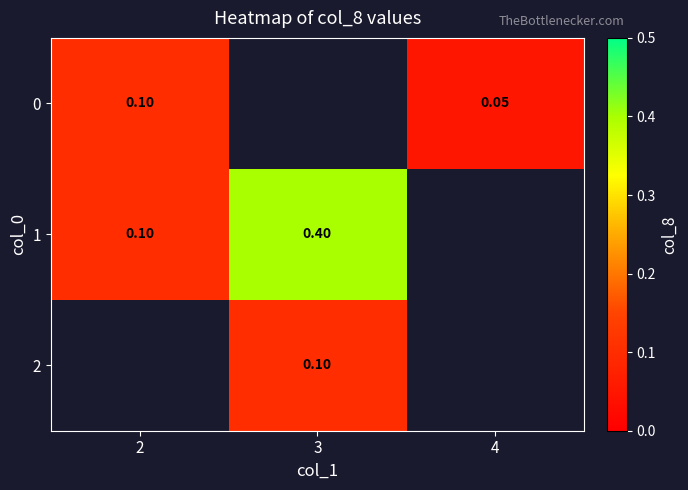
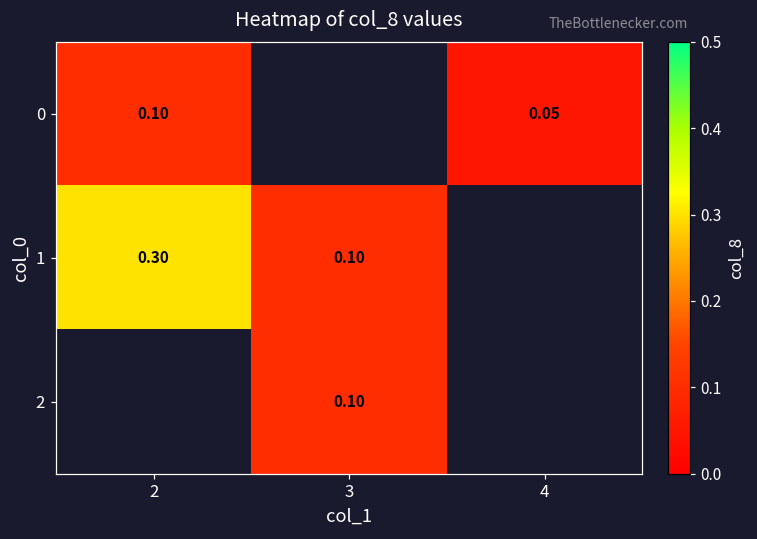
  {
    "0": {
      "2": 0.10,
      "4": 0.05
    },
    "1": {
-     "2": 0.10,
-     "3": 0.40
+     "2": 0.30,
+     "3": 0.10
    },
    "2": {
      "3": 0.10
    }
  }
